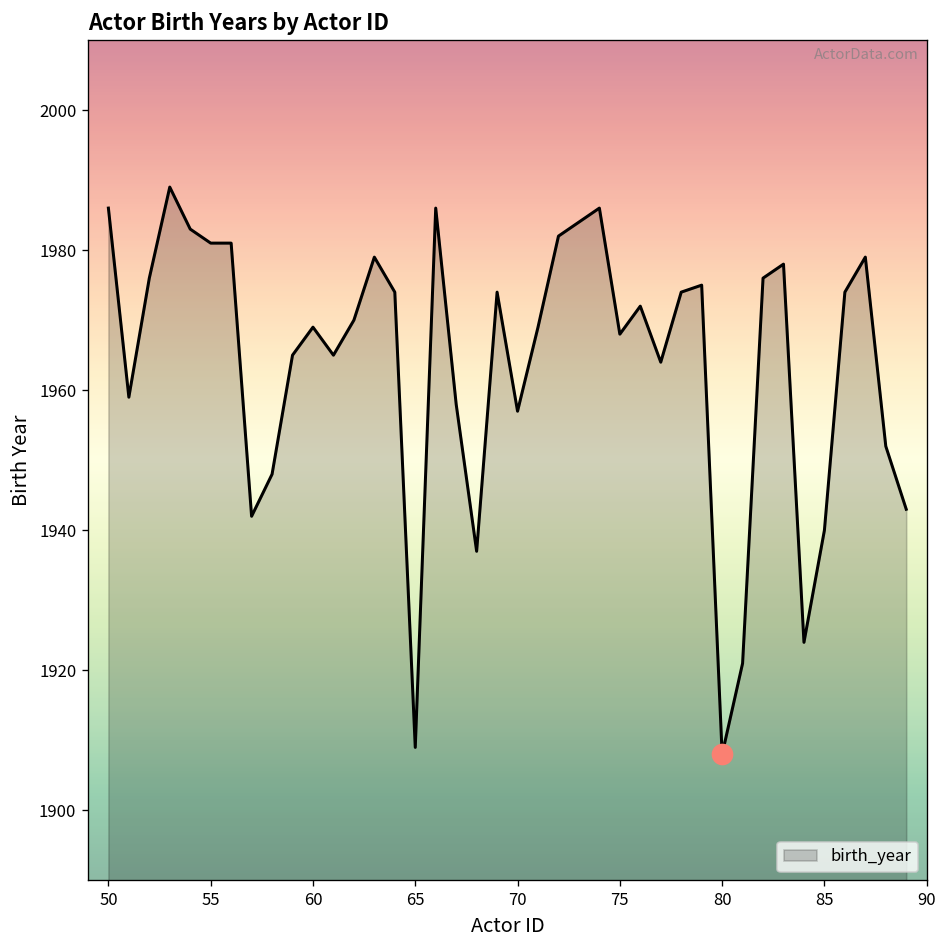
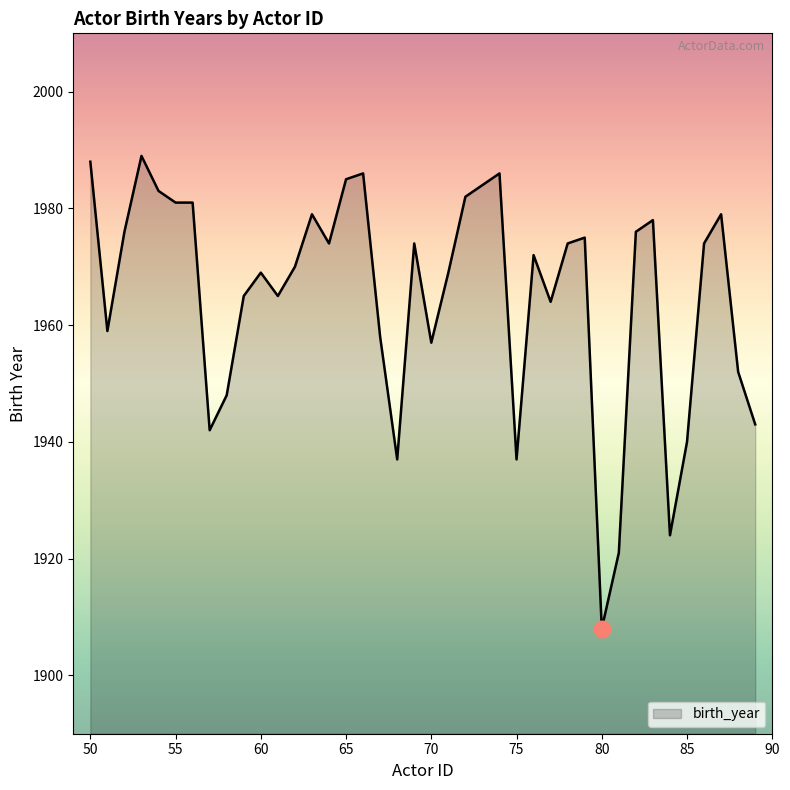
  {
    "birth_year": {
-     "50": 1986,
+     "50": 1988,
      "55": 1981,
      "60": 1969,
-     "65": 1909,
+     "65": 1985,
      "70": 1957,
-     "75": 1968,
+     "75": 1937,
      "85": 1940
    }
  }
